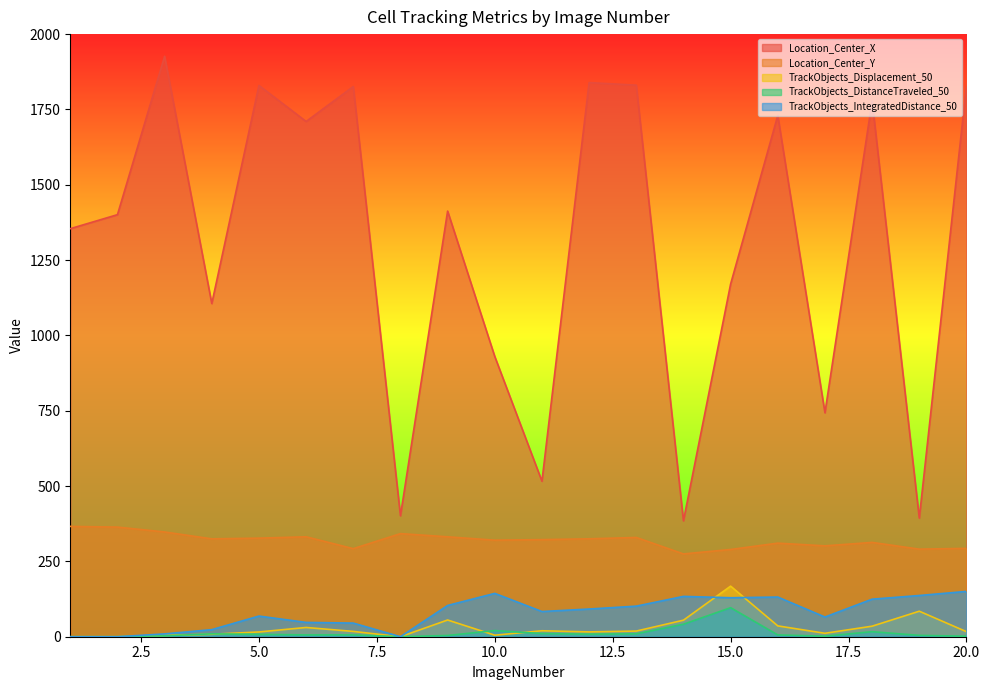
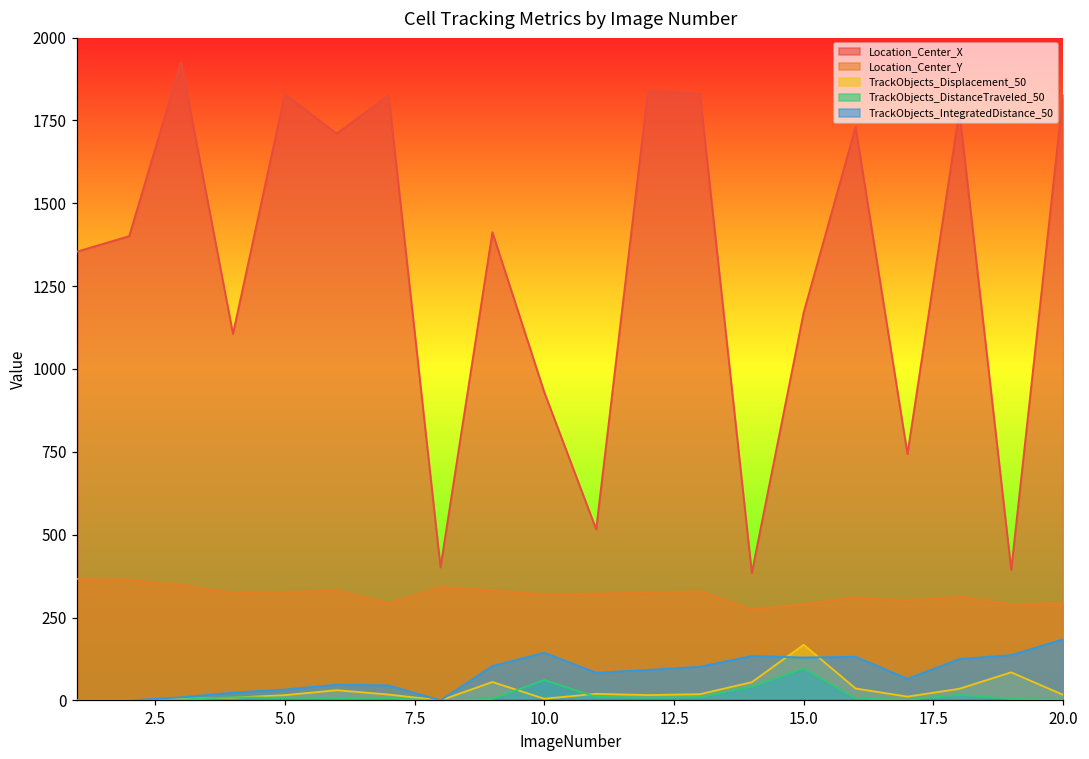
  {
    "TrackObjects_Displacement_50": {
      "10.0": 10,
      "15.0": 170,
      "20.0": 20
    },
    "TrackObjects_DistanceTraveled_50": {
-     "10.0": 20,
+     "10.0": 60,
      "15.0": 100,
      "20.0": 0
    },
    "TrackObjects_IntegratedDistance_50": {
-     "5.0": 70,
+     "5.0": 30,
      "10.0": 140,
      "15.0": 130,
-     "20.0": 150
+     "20.0": 180
    }
  }
